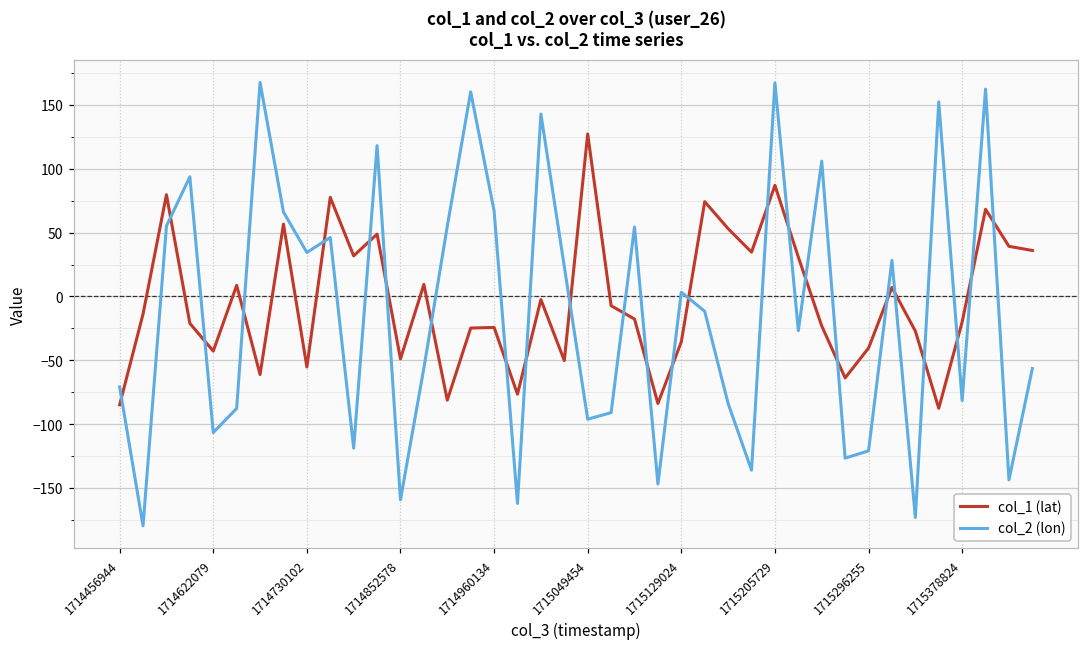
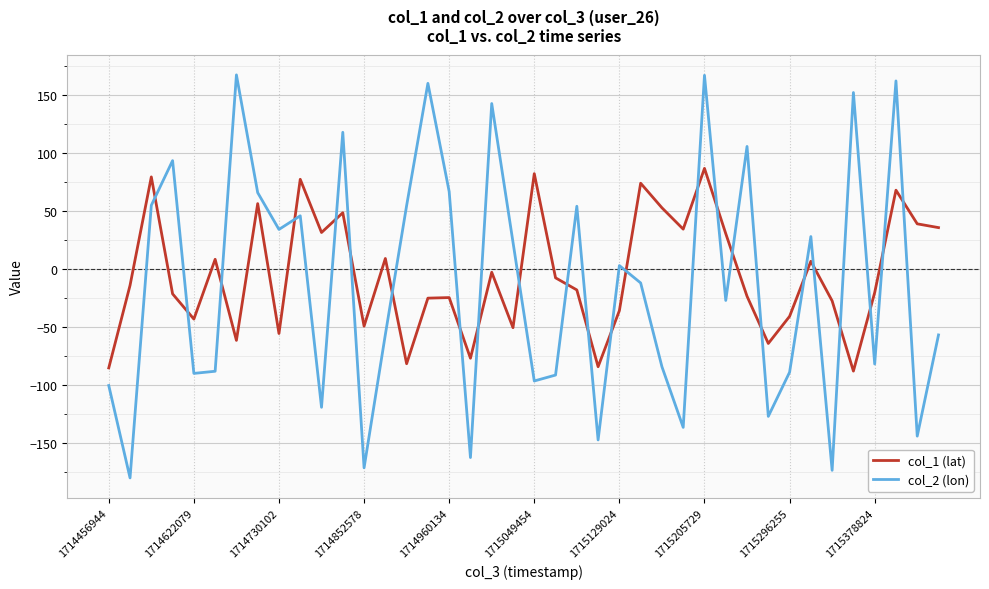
  {
    "col_1 (lat)": {
      "1714456944": -85,
      "1714622079": -43,
      "1714730102": -55,
      "1714852578": -49,
      "1714960134": -24,
-     "1715049454": 127,
+     "1715049454": 83,
      "1715129024": -36,
      "1715205729": 87,
      "1715296255": -40,
      "1715378824": -20
    },
    "col_2 (lon)": {
-     "1714456944": -71,
-     "1714622079": -107,
+     "1714456944": -100,
+     "1714622079": -90,
      "1714730102": 34,
-     "1714852578": -159,
+     "1714852578": -171,
      "1714960134": 67,
      "1715049454": -96,
      "1715129024": 3,
      "1715205729": 167,
-     "1715296255": -121,
+     "1715296255": -89,
      "1715378824": -82
    }
  }
